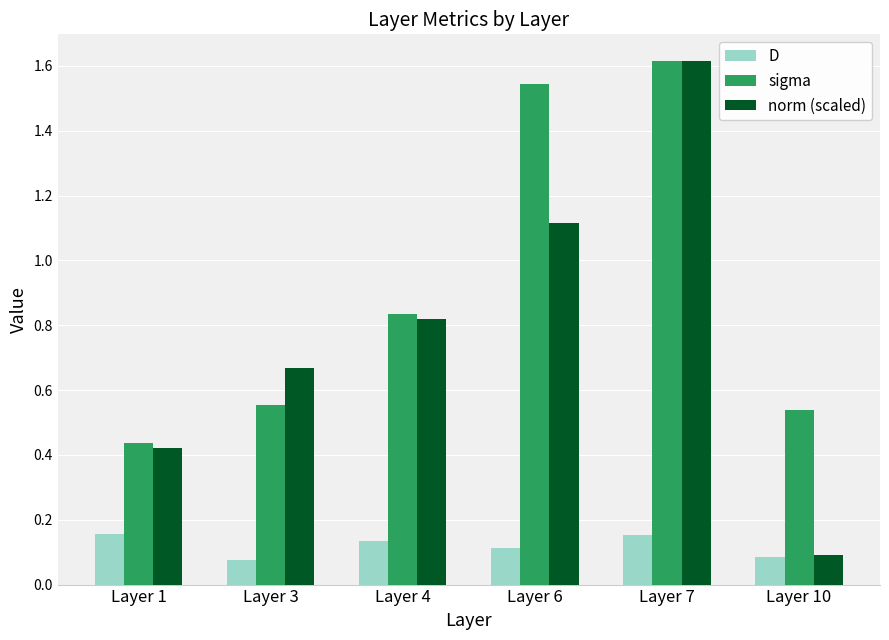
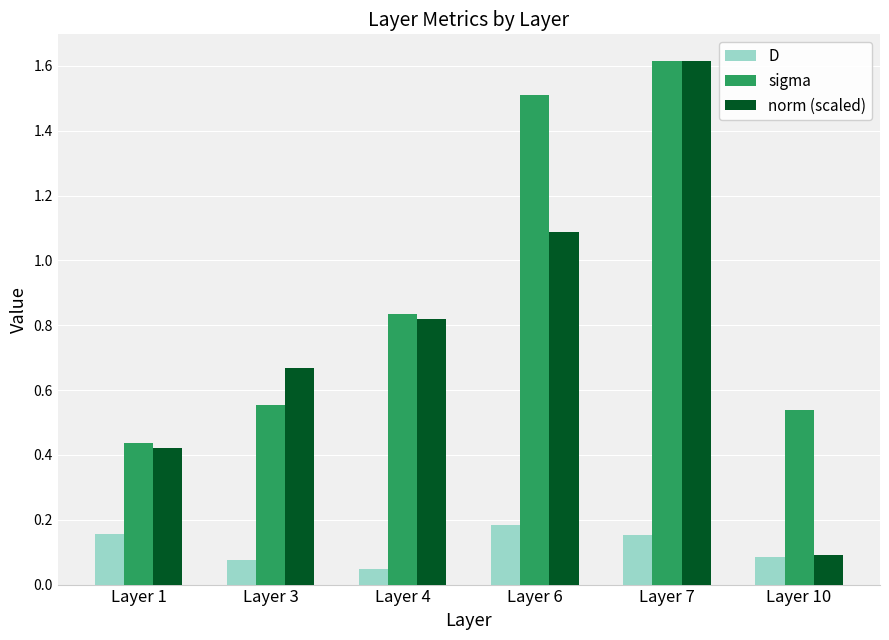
  {
    "D": {
      "Layer 1": 0.16,
      "Layer 3": 0.08,
-     "Layer 4": 0.14,
-     "Layer 6": 0.11,
+     "Layer 4": 0.05,
+     "Layer 6": 0.18,
      "Layer 7": 0.15,
      "Layer 10": 0.08
    },
    "sigma": {
      "Layer 1": 0.44,
      "Layer 3": 0.56,
      "Layer 4": 0.83,
-     "Layer 6": 1.54,
+     "Layer 6": 1.51,
      "Layer 7": 1.62,
      "Layer 10": 0.54
    },
    "norm (scaled)": {
      "Layer 1": 0.42,
      "Layer 3": 0.67,
      "Layer 4": 0.82,
-     "Layer 6": 1.12,
+     "Layer 6": 1.09,
      "Layer 7": 1.62,
      "Layer 10": 0.09
    }
  }
